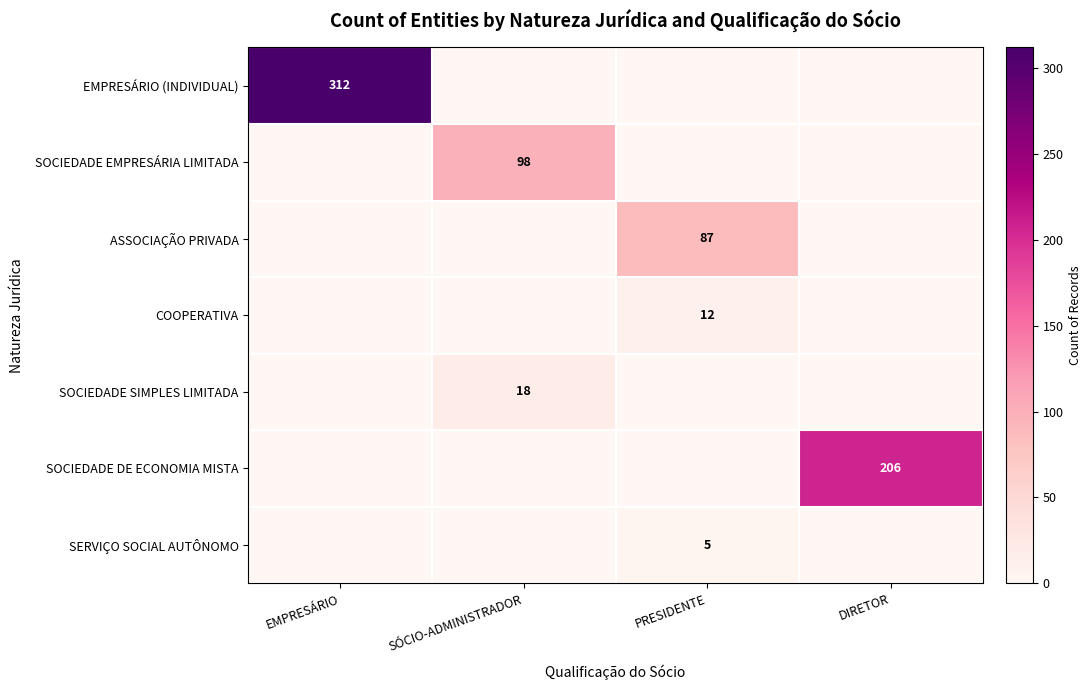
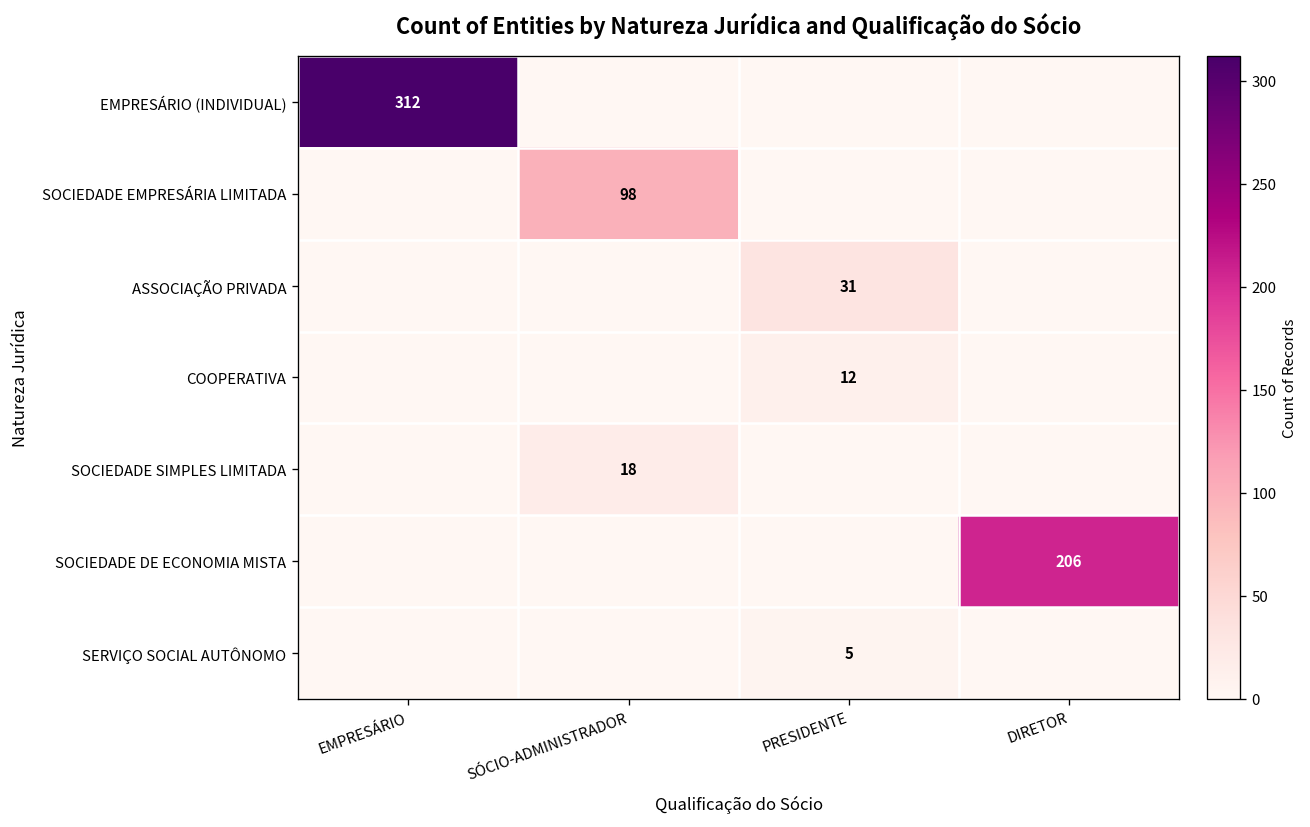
  {
    "EMPRESÁRIO (INDIVIDUAL)": {
      "EMPRESÁRIO": 312
    },
    "SOCIEDADE EMPRESÁRIA LIMITADA": {
      "SÓCIO-ADMINISTRADOR": 98
    },
    "ASSOCIAÇÃO PRIVADA": {
-     "PRESIDENTE": 87
+     "PRESIDENTE": 31
    },
    "COOPERATIVA": {
      "PRESIDENTE": 12
    },
    "SOCIEDADE SIMPLES LIMITADA": {
      "SÓCIO-ADMINISTRADOR": 18
    },
    "SOCIEDADE DE ECONOMIA MISTA": {
      "DIRETOR": 206
    },
    "SERVIÇO SOCIAL AUTÔNOMO": {
      "PRESIDENTE": 5
    }
  }
